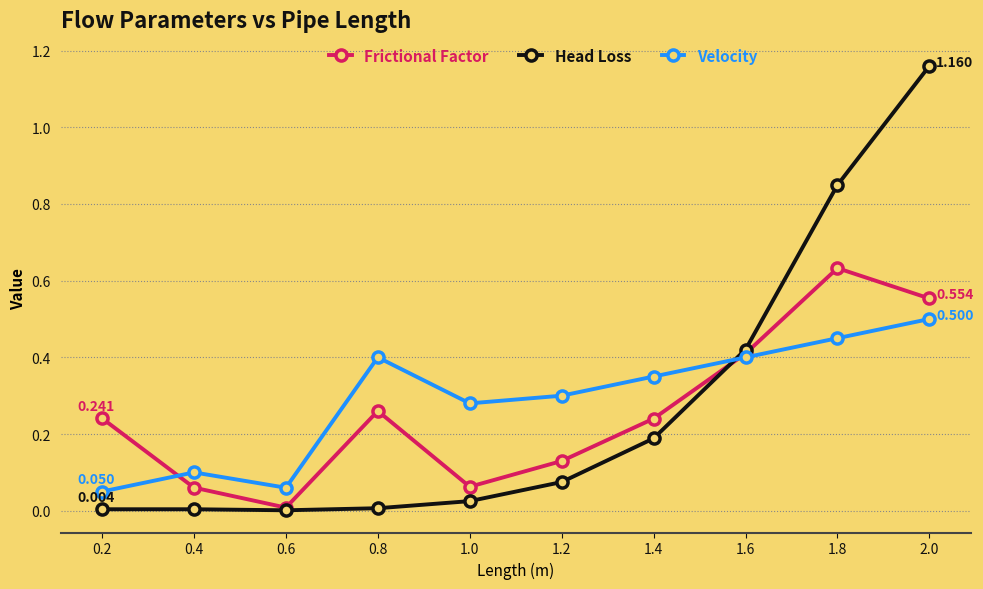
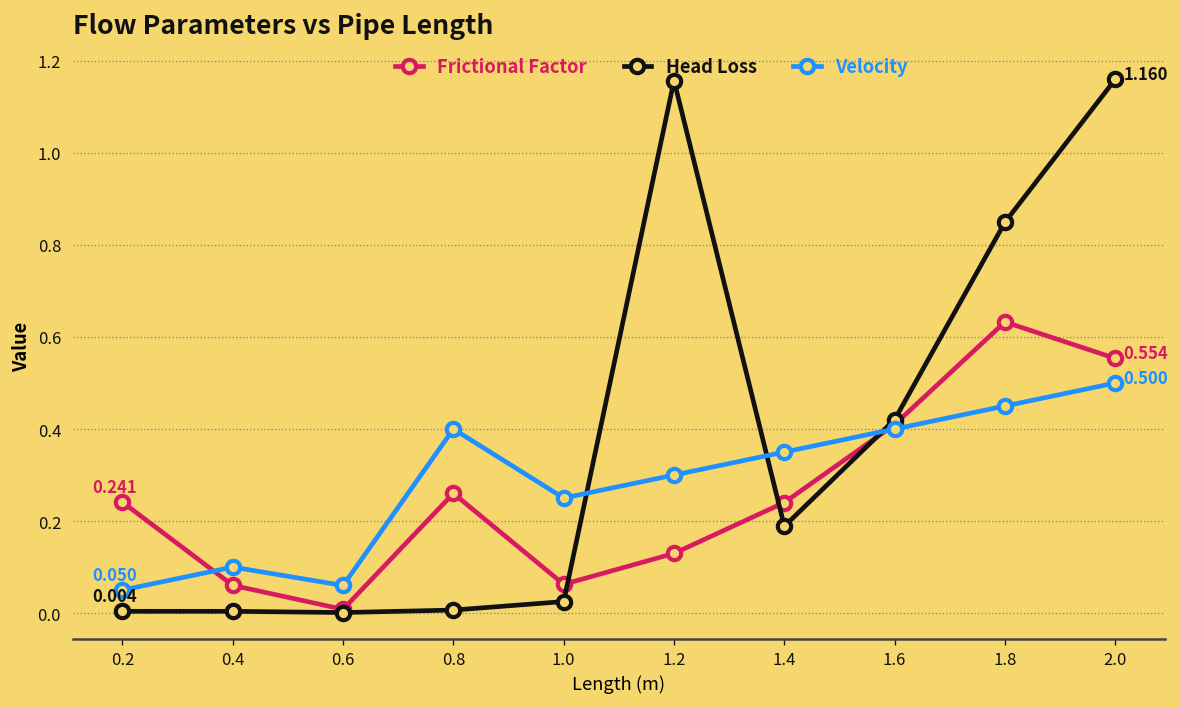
  {
    "Frictional Factor": {
      "0.2": 0.241,
      "2.0": 0.554
    },
    "Head Loss": {
      "0.4": 0.00,
      "0.6": 0.00,
      "0.8": 0.01,
      "1.0": 0.03,
-     "1.2": 0.07,
+     "1.2": 1.16,
      "1.4": 0.19,
      "1.6": 0.42,
      "1.8": 0.85
    },
    "Velocity": {
      "0.4": 0.10,
      "0.6": 0.06,
      "0.8": 0.40,
-     "1.0": 0.28,
+     "1.0": 0.25,
      "1.2": 0.30,
      "1.4": 0.35,
      "1.6": 0.40,
      "1.8": 0.45
    }
  }
